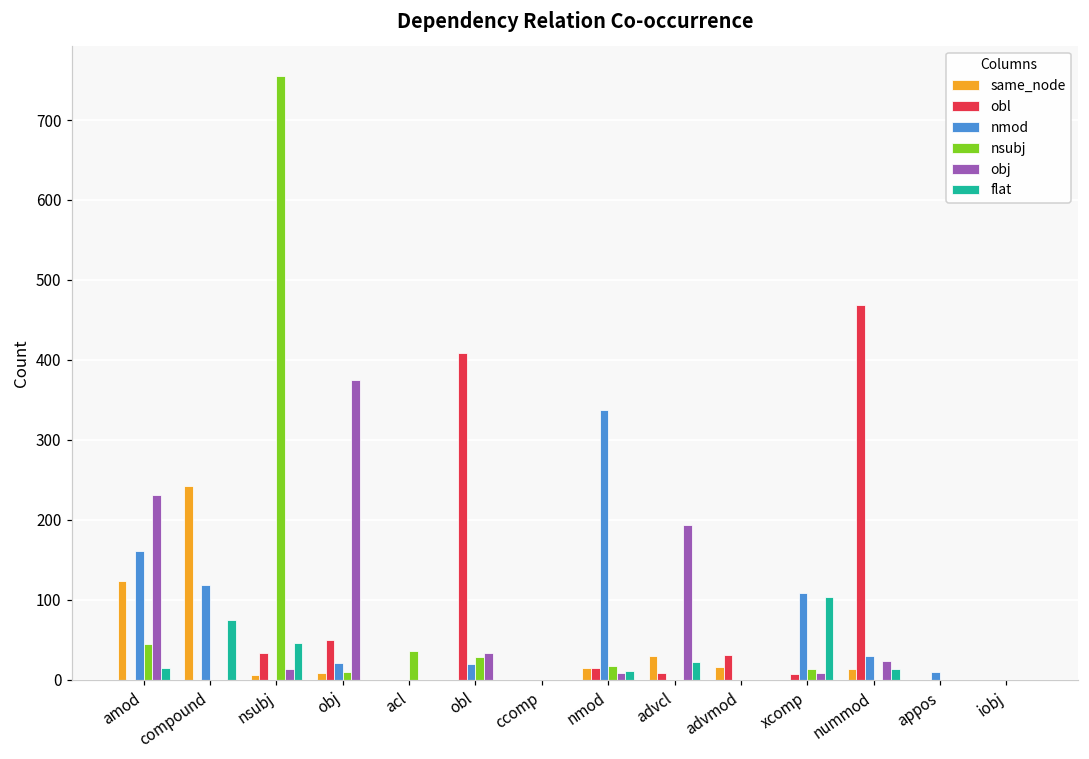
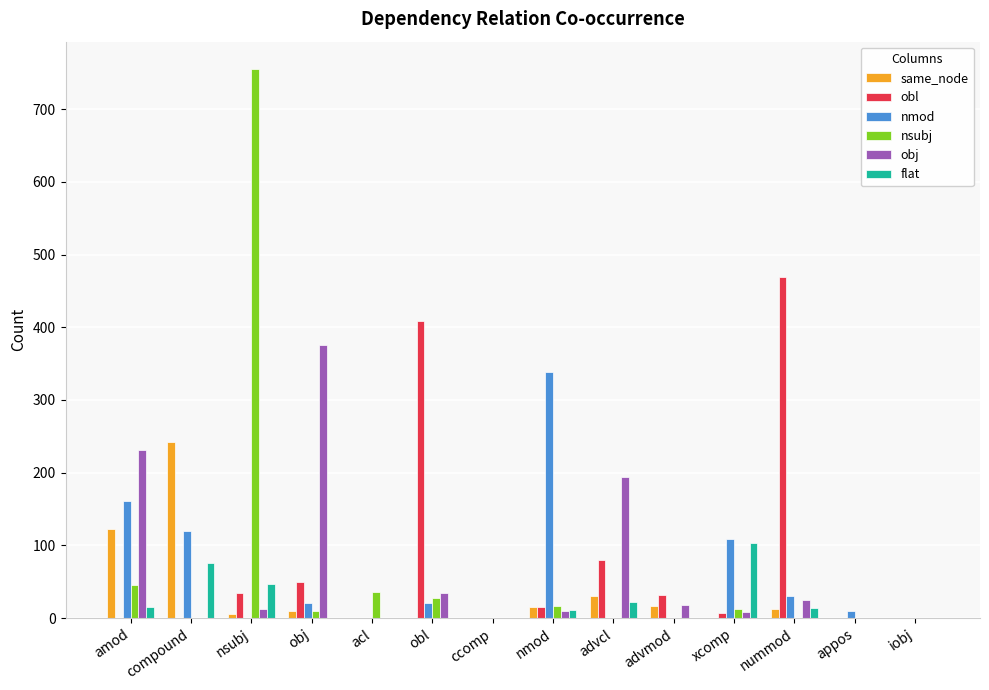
  {
    "same_node": {
      "amod": 120,
      "compound": 240,
      "nsubj": 10,
      "obj": 10,
      "acl": 0,
      "obl": 0,
      "ccomp": 0,
      "nmod": 20,
      "advcl": 30,
      "advmod": 20,
      "xcomp": 0,
      "nummod": 10,
      "appos": 0,
      "iobj": 0
    },
    "obl": {
      "amod": 0,
      "compound": 0,
      "nsubj": 30,
      "obj": 50,
      "acl": 0,
      "obl": 410,
      "ccomp": 0,
      "nmod": 20,
-     "advcl": 10,
+     "advcl": 80,
      "advmod": 30,
      "xcomp": 10,
      "nummod": 470,
      "appos": 0,
      "iobj": 0
    },
    "nmod": {
      "amod": 160,
      "compound": 120,
      "nsubj": 0,
      "obj": 20,
      "acl": 0,
      "obl": 20,
      "ccomp": 0,
      "nmod": 340,
      "advcl": 0,
      "advmod": 0,
      "xcomp": 110,
      "nummod": 30,
      "appos": 10,
      "iobj": 0
    },
    "nsubj": {
      "amod": 40,
      "compound": 0,
      "nsubj": 760,
      "obj": 10,
      "acl": 40,
      "obl": 30,
      "ccomp": 0,
      "nmod": 20,
      "advcl": 0,
      "advmod": 0,
      "xcomp": 10,
      "nummod": 0,
      "appos": 0,
      "iobj": 0
    },
    "obj": {
      "amod": 230,
      "compound": 0,
      "nsubj": 10,
      "obj": 380,
      "acl": 0,
      "obl": 30,
      "ccomp": 0,
      "nmod": 10,
      "advcl": 190,
-     "advmod": 0,
+     "advmod": 20,
      "xcomp": 10,
      "nummod": 20,
      "appos": 0,
      "iobj": 0
    },
    "flat": {
      "amod": 20,
      "compound": 80,
      "nsubj": 50,
      "obj": 0,
      "acl": 0,
      "obl": 0,
      "ccomp": 0,
      "nmod": 10,
      "advcl": 20,
      "advmod": 0,
      "xcomp": 100,
      "nummod": 10,
      "appos": 0,
      "iobj": 0
    }
  }
